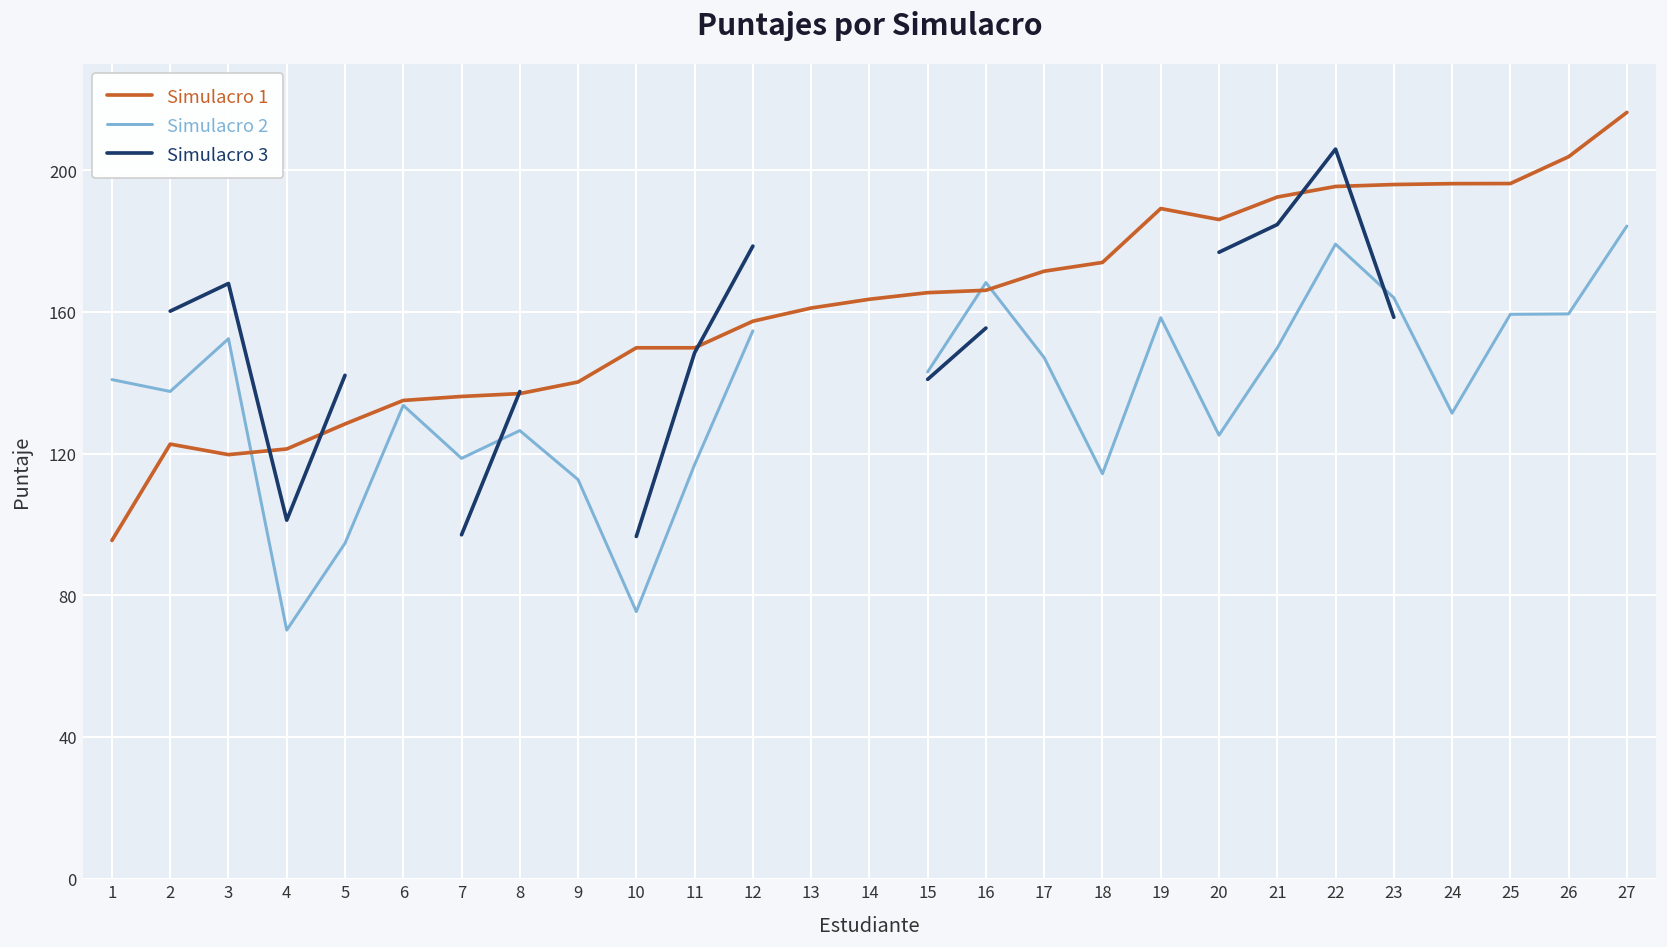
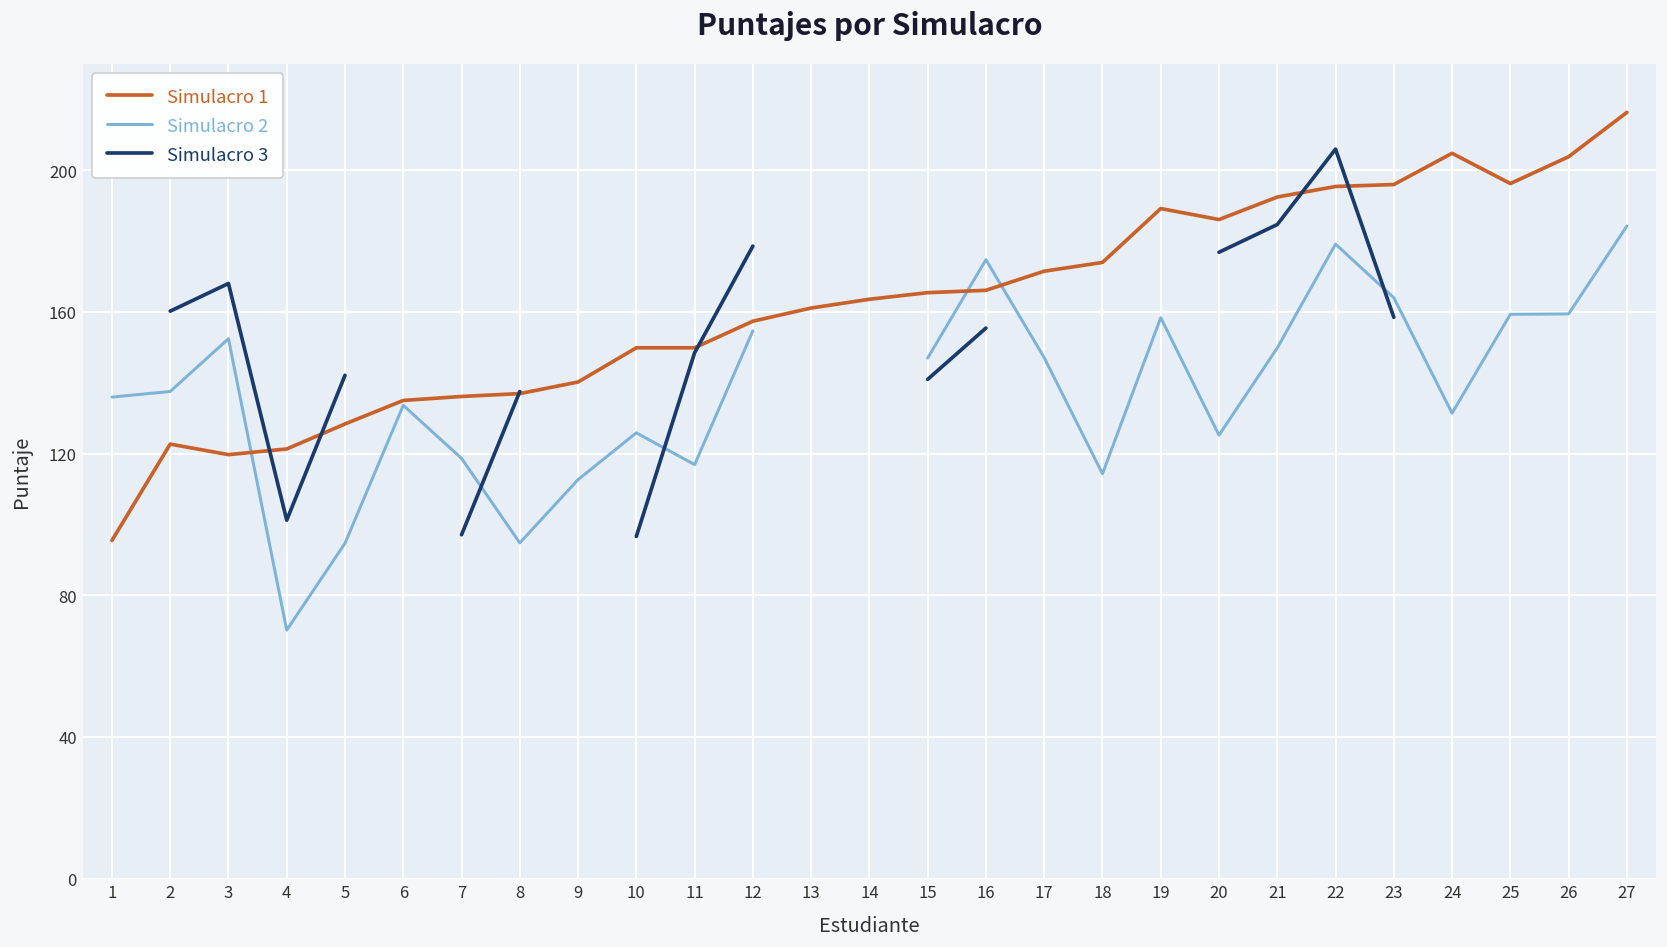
  {
    "Simulacro 1": {
      "1": 95,
      "2": 123,
      "3": 120,
      "4": 121,
      "5": 128,
      "6": 135,
      "7": 136,
      "9": 140,
      "10": 150,
      "11": 150,
      "12": 157,
      "13": 161,
      "14": 164,
      "15": 165,
      "16": 166,
      "17": 171,
      "18": 174,
      "19": 189,
      "20": 186,
      "21": 192,
      "22": 195,
      "23": 196,
-     "24": 196,
+     "24": 205,
      "25": 196,
      "26": 204,
      "27": 216
    },
    "Simulacro 2": {
-     "1": 141,
+     "1": 136,
      "2": 138,
      "3": 152,
      "4": 70,
      "5": 95,
      "6": 134,
      "7": 119,
-     "8": 126,
+     "8": 95,
      "9": 113,
-     "10": 75,
+     "10": 126,
      "11": 117,
      "12": 155,
-     "15": 143,
-     "16": 168,
+     "15": 147,
+     "16": 175,
      "17": 147,
      "18": 114,
      "19": 158,
      "20": 125,
      "21": 150,
      "22": 179,
      "23": 164,
      "24": 131,
      "25": 159,
      "26": 159,
      "27": 184
    },
    "Simulacro 3": {
      "2": 160,
      "3": 168,
      "4": 101,
      "5": 142,
      "7": 97,
      "10": 97,
      "11": 148,
      "12": 179,
      "15": 141,
      "16": 155,
      "18": 76,
      "20": 177,
      "21": 185,
      "22": 206,
      "23": 158,
      "27": 200
    }
  }
